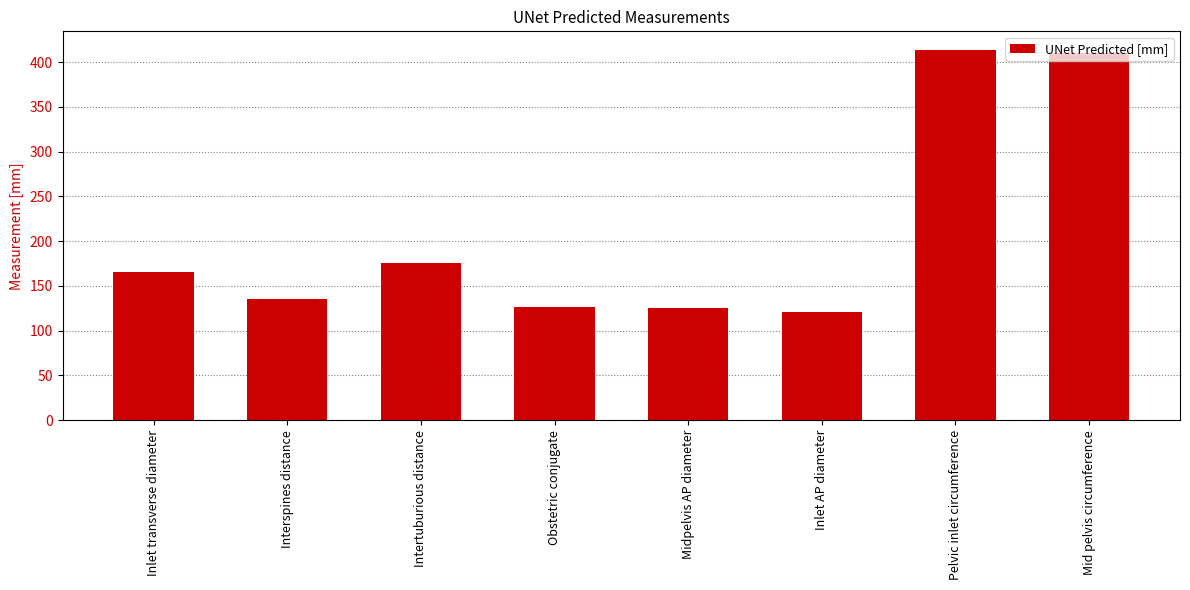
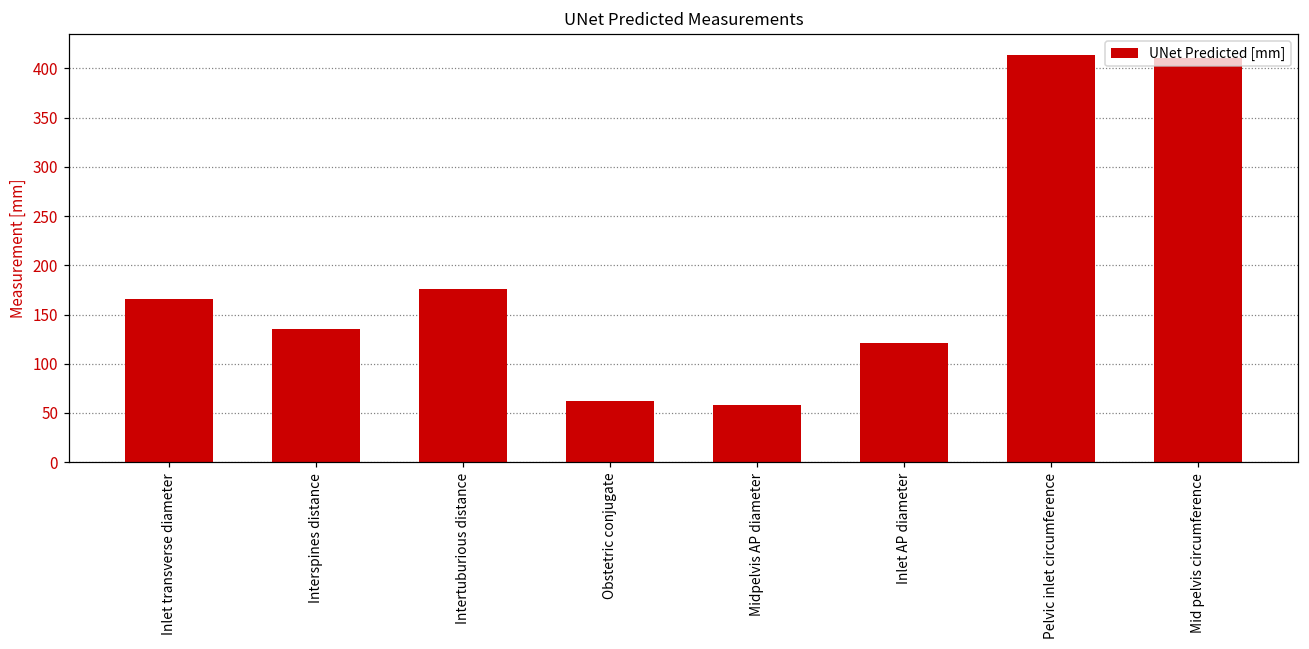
  {
    "Inlet transverse diameter": 170,
    "Interspines distance": 140,
    "Intertuburious distance": 180,
-   "Obstetric conjugate": 130,
-   "Midpelvis AP diameter": 130,
+   "Obstetric conjugate": 60,
+   "Midpelvis AP diameter": 60,
    "Inlet AP diameter": 120,
    "Pelvic inlet circumference": 410
  }
